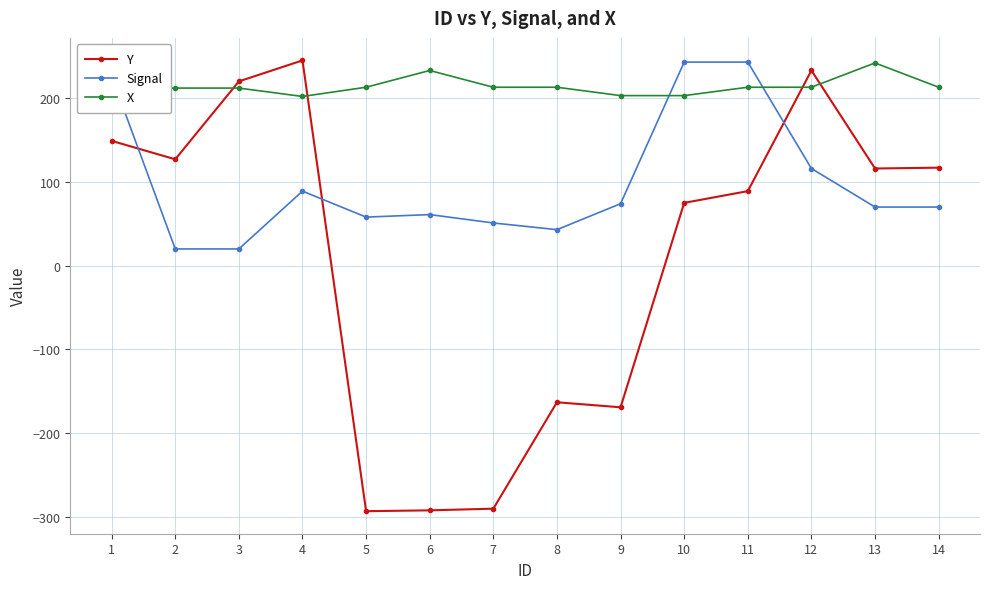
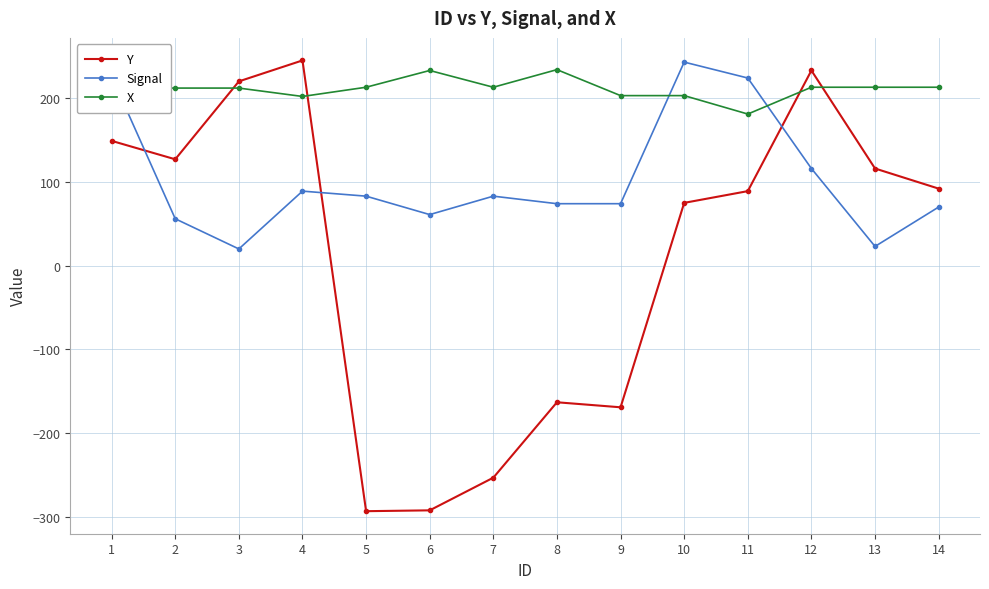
  {
    "Y": {
      "1": 150,
      "2": 130,
      "3": 220,
      "4": 250,
      "5": -290,
      "6": -290,
-     "7": -290,
+     "7": -250,
      "8": -160,
      "9": -170,
      "10": 80,
      "11": 90,
      "12": 230,
      "13": 120,
-     "14": 120
+     "14": 90
    },
    "Signal": {
-     "2": 20,
+     "2": 60,
      "3": 20,
      "4": 90,
-     "5": 60,
+     "5": 80,
      "6": 60,
-     "7": 50,
-     "8": 40,
+     "7": 80,
+     "8": 70,
      "9": 70,
      "10": 240,
-     "11": 240,
+     "11": 220,
      "12": 120,
-     "13": 70,
+     "13": 20,
      "14": 70
    },
    "X": {
      "2": 210,
      "3": 210,
      "4": 200,
      "5": 210,
      "6": 230,
      "7": 210,
-     "8": 210,
+     "8": 230,
      "9": 200,
      "10": 200,
-     "11": 210,
+     "11": 180,
      "12": 210,
-     "13": 240,
+     "13": 210,
      "14": 210
    }
  }
